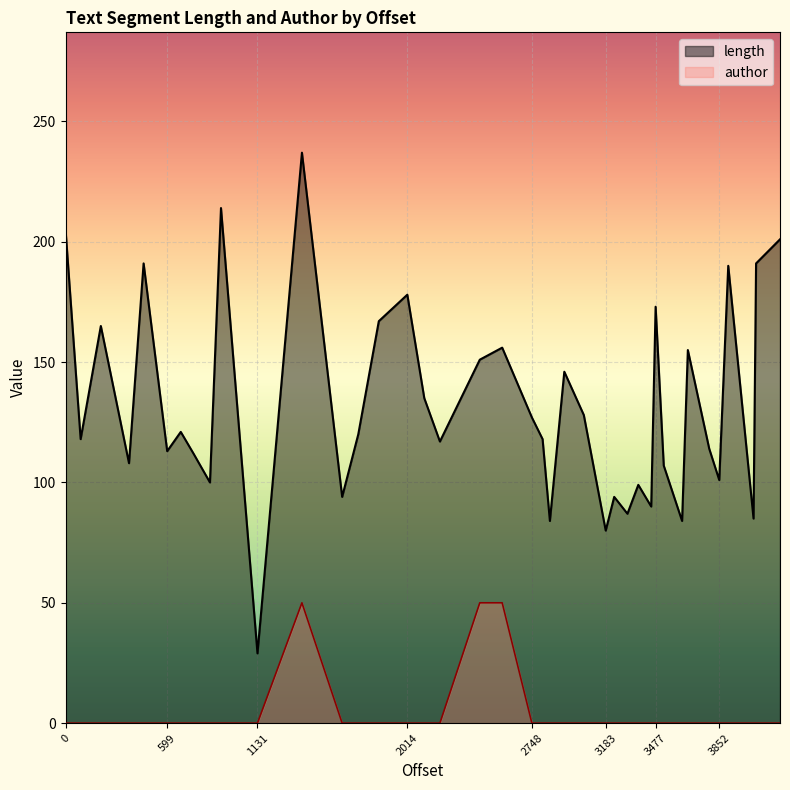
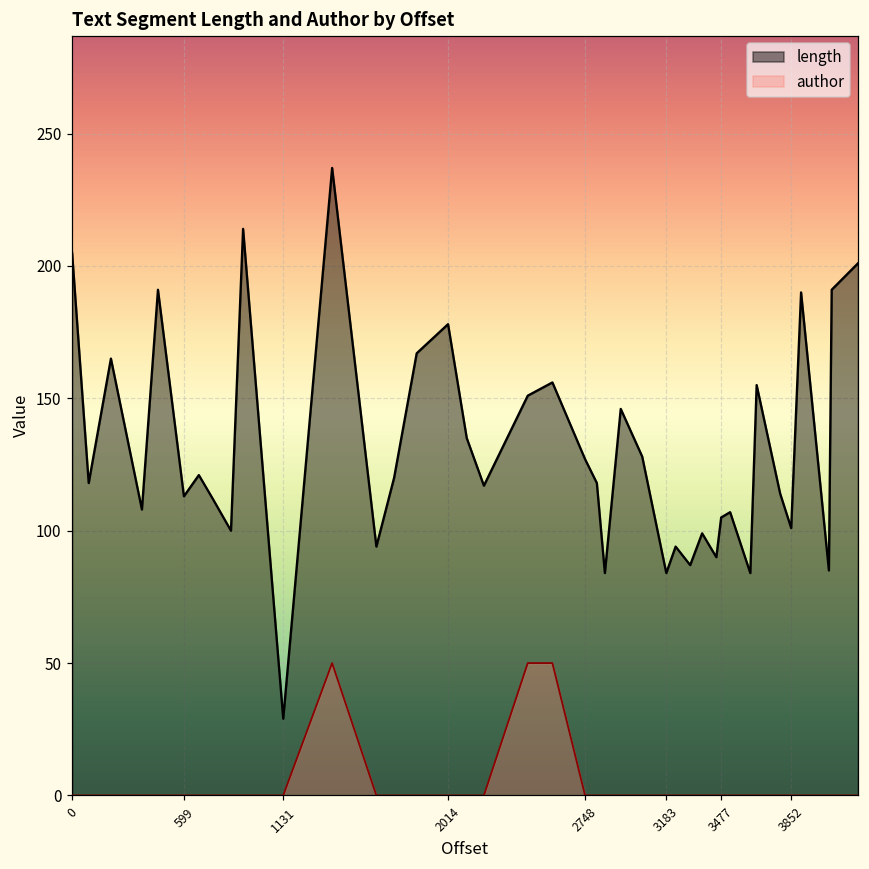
  {
    "length": {
      "0": 205,
      "599": 113,
      "1131": 29,
      "2014": 178,
      "2748": 127,
-     "3183": 80,
-     "3477": 173,
+     "3183": 84,
+     "3477": 105,
      "3852": 101
    },
    "author": {
      "0": 0,
      "599": 0,
      "1131": 0,
      "2014": 0,
      "2748": 0,
      "3183": 0,
      "3477": 0,
      "3852": 0
    }
  }
